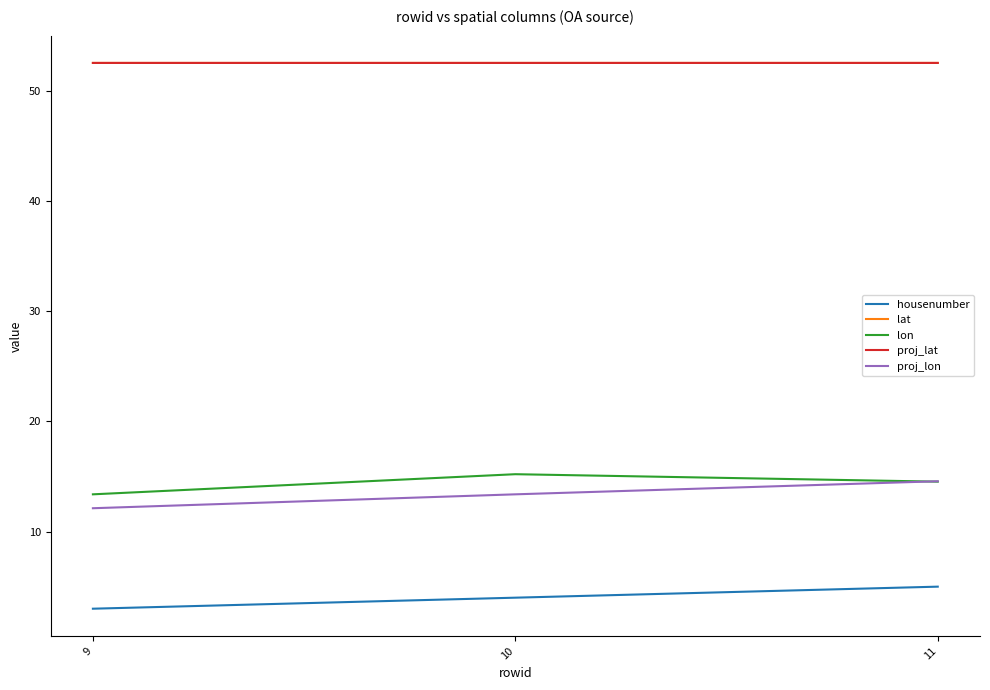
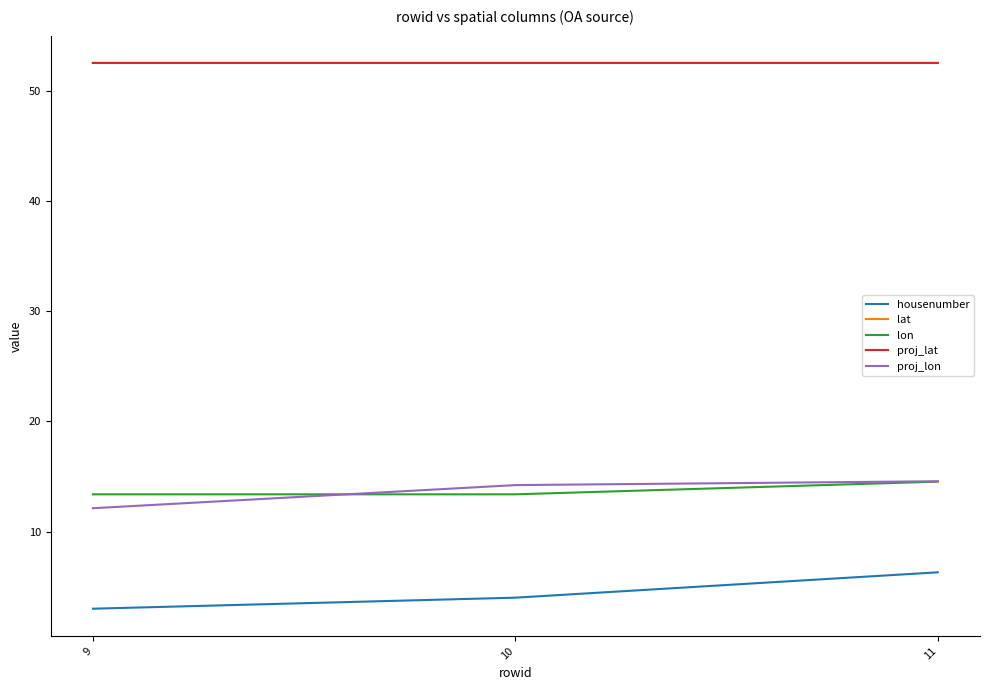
  {
    "housenumber": {
      "9": 3.0,
      "10": 4.0,
-     "11": 5.0
+     "11": 6.3
    },
    "proj_lat": {
      "9": 52.5,
      "10": 52.5,
      "11": 52.5
    },
    "lon": {
      "9": 13.4,
-     "10": 15.2
+     "10": 13.4
    },
    "proj_lon": {
      "9": 12.1,
-     "10": 13.4
+     "10": 14.2
    }
  }
